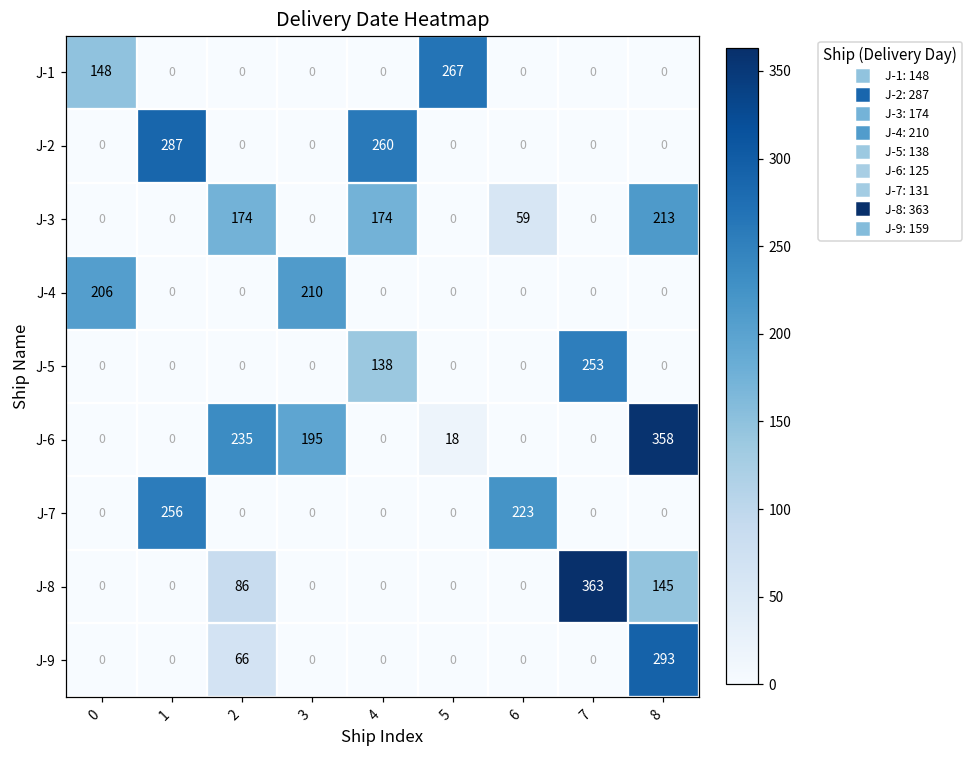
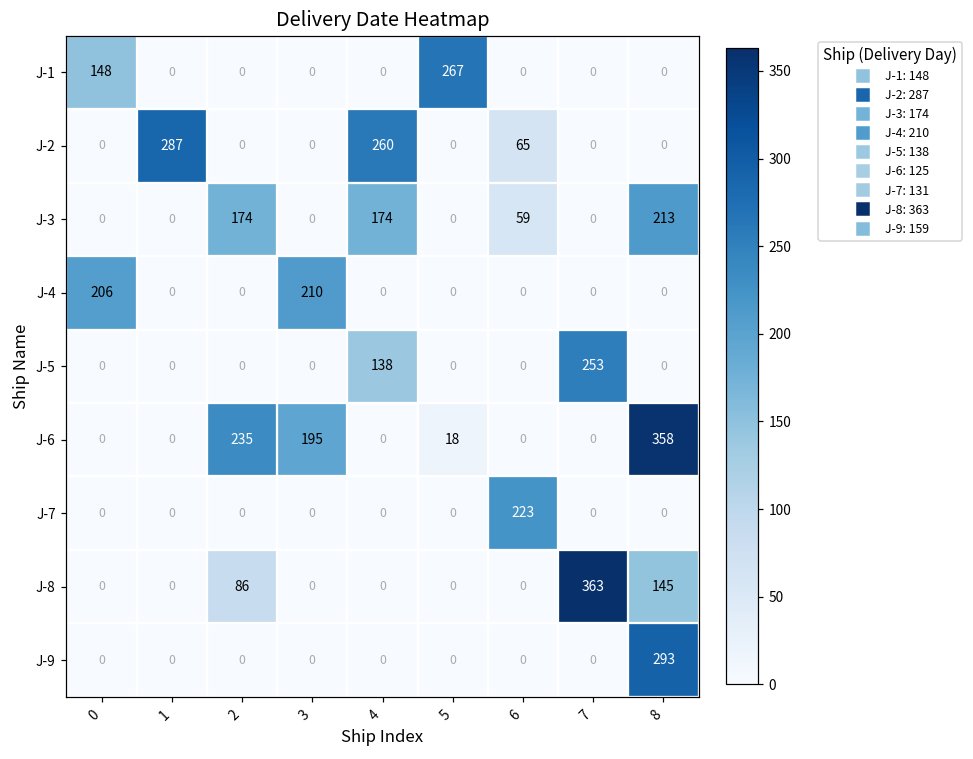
  {
    "J-1": {
      "0": 148,
      "1": 0,
      "2": 0,
      "3": 0,
      "4": 0,
      "5": 267,
      "6": 0,
      "7": 0,
      "8": 0
    },
    "J-2": {
      "0": 0,
      "1": 287,
      "2": 0,
      "3": 0,
      "4": 260,
      "5": 0,
-     "6": 0,
+     "6": 65,
      "7": 0,
      "8": 0
    },
    "J-3": {
      "0": 0,
      "1": 0,
      "2": 174,
      "3": 0,
      "4": 174,
      "5": 0,
      "6": 59,
      "7": 0,
      "8": 213
    },
    "J-4": {
      "0": 206,
      "1": 0,
      "2": 0,
      "3": 210,
      "4": 0,
      "5": 0,
      "6": 0,
      "7": 0,
      "8": 0
    },
    "J-5": {
      "0": 0,
      "1": 0,
      "2": 0,
      "3": 0,
      "4": 138,
      "5": 0,
      "6": 0,
      "7": 253,
      "8": 0
    },
    "J-6": {
      "0": 0,
      "1": 0,
      "2": 235,
      "3": 195,
      "4": 0,
      "5": 18,
      "6": 0,
      "7": 0,
      "8": 358
    },
    "J-7": {
      "0": 0,
-     "1": 256,
+     "1": 0,
      "2": 0,
      "3": 0,
      "4": 0,
      "5": 0,
      "6": 223,
      "7": 0,
      "8": 0
    },
    "J-8": {
      "0": 0,
      "1": 0,
      "2": 86,
      "3": 0,
      "4": 0,
      "5": 0,
      "6": 0,
      "7": 363,
      "8": 145
    },
    "J-9": {
      "0": 0,
      "1": 0,
-     "2": 66,
+     "2": 0,
      "3": 0,
      "4": 0,
      "5": 0,
      "6": 0,
      "7": 0,
      "8": 293
    }
  }
